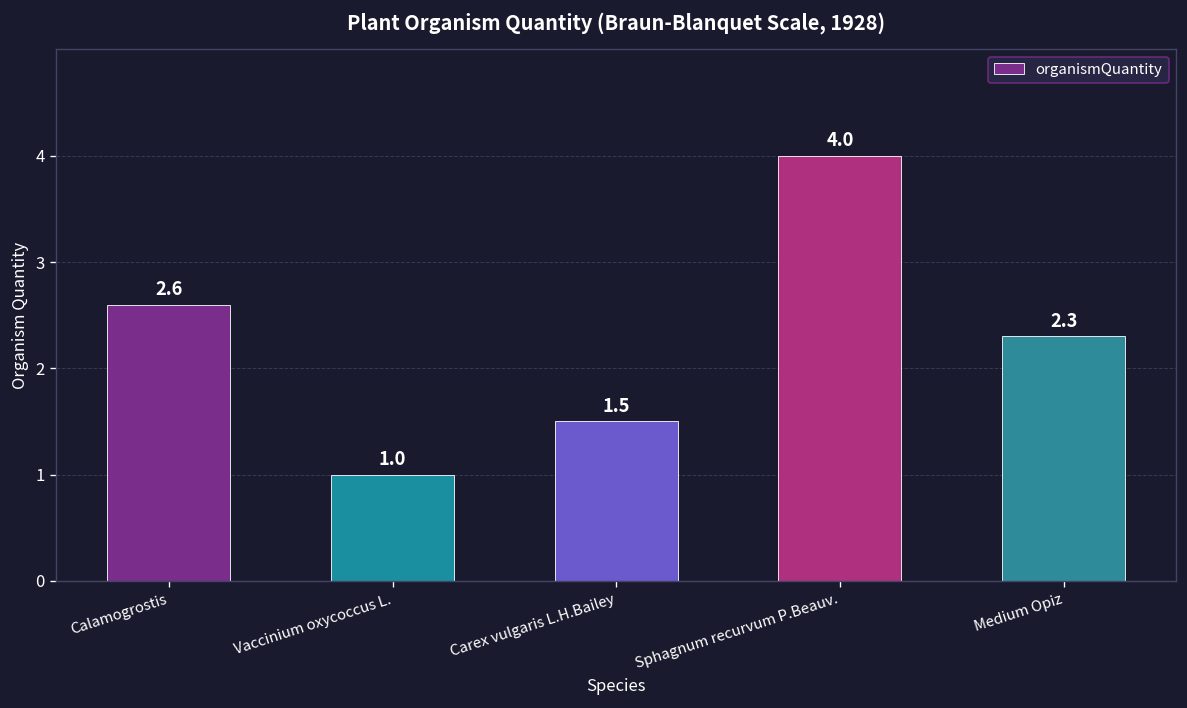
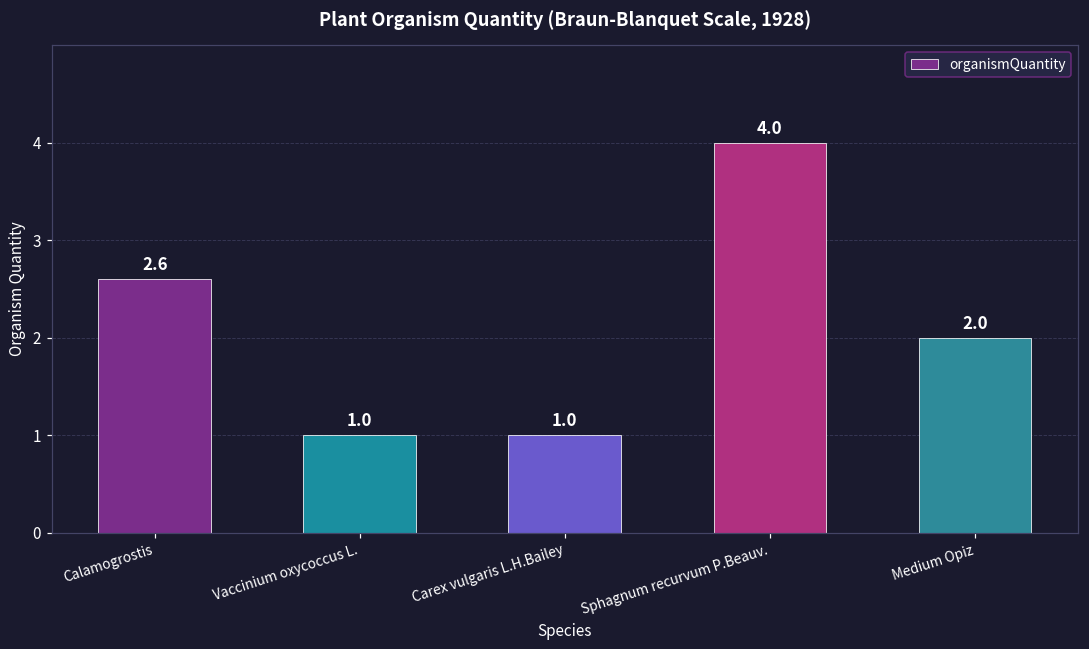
  {
    "Calamogrostis": 2.6,
    "Vaccinium oxycoccus L.": 1.0,
-   "Carex vulgaris L.H.Bailey": 1.5,
+   "Carex vulgaris L.H.Bailey": 1.0,
    "Sphagnum recurvum P.Beauv.": 4.0,
-   "Medium Opiz": 2.3
+   "Medium Opiz": 2.0
  }
